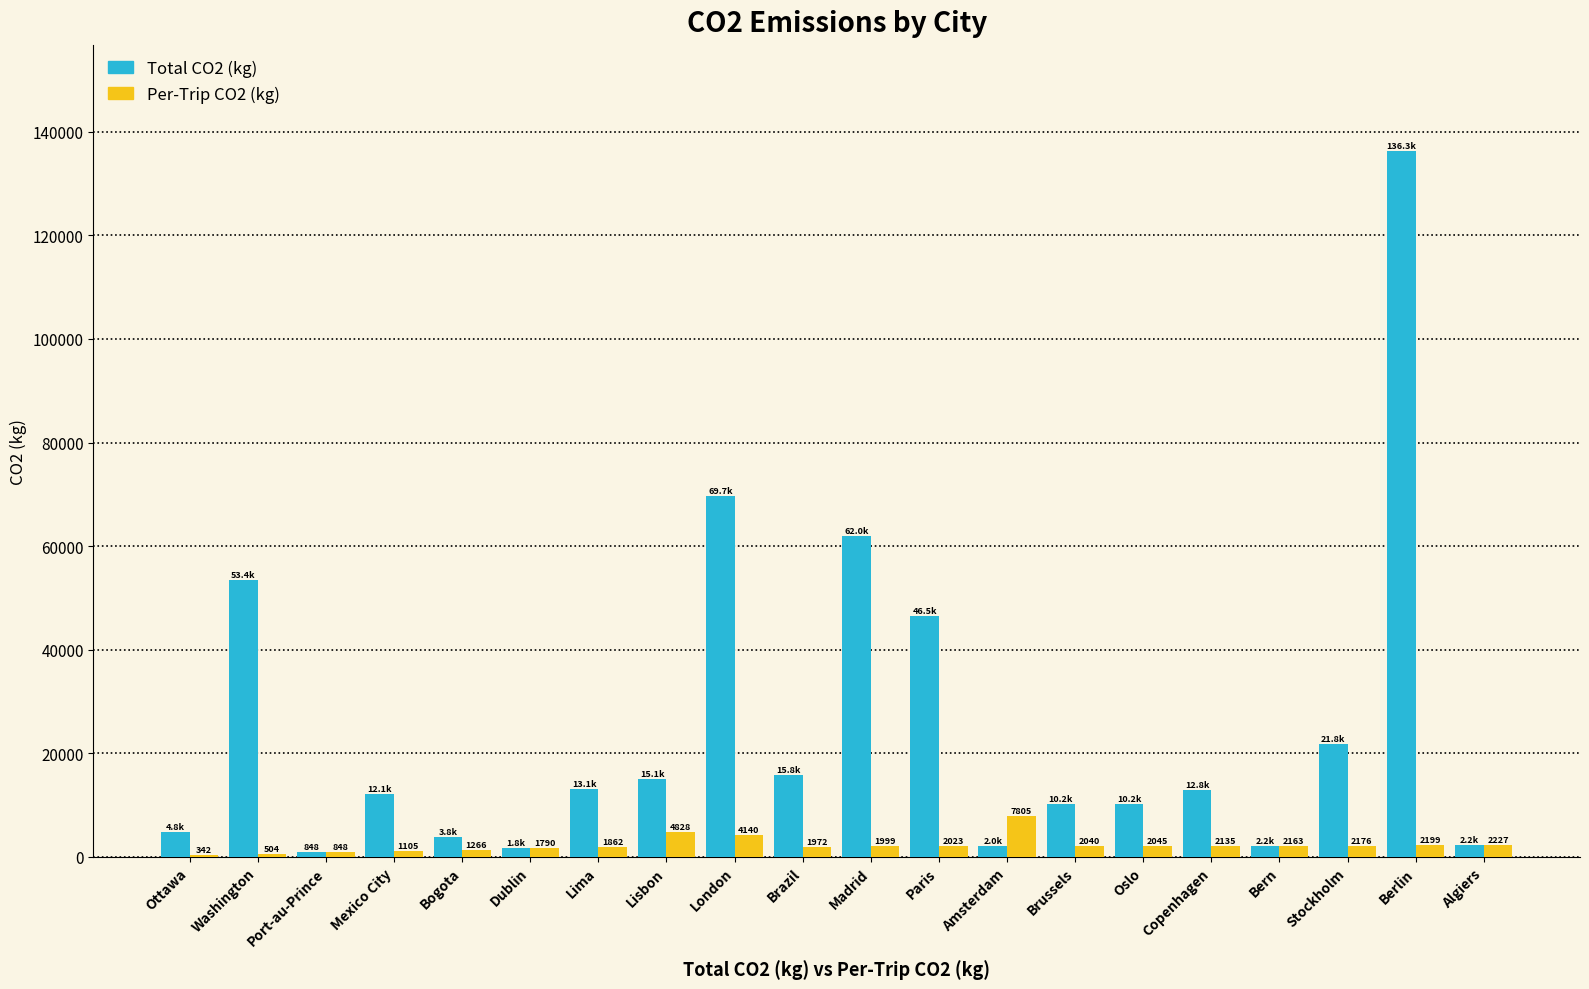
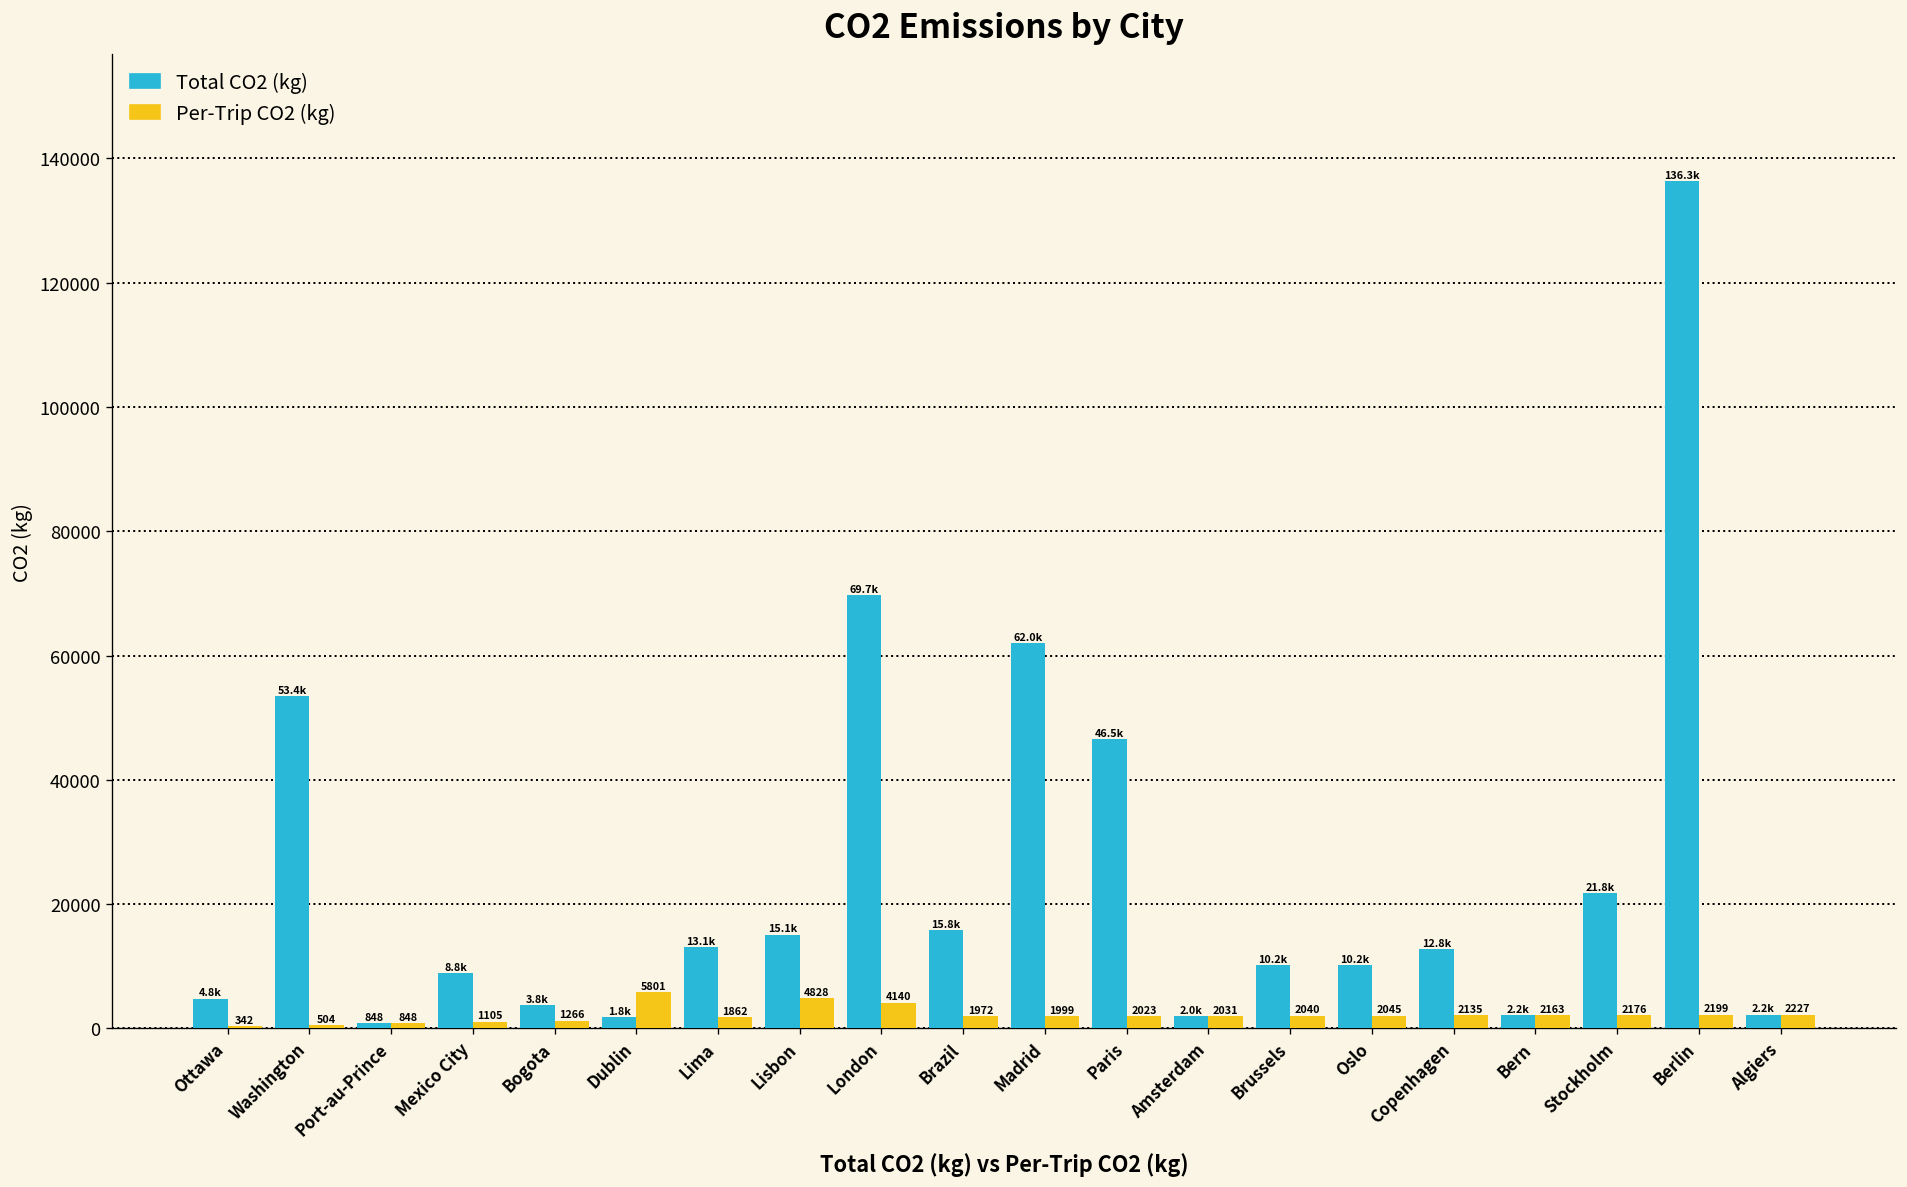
  {
    "Total CO2 (kg)": {
      "Ottawa": "4.8k",
      "Washington": "53.4k",
      "Port-au-Prince": "848",
-     "Mexico City": "12.1k",
+     "Mexico City": "8.8k",
      "Bogota": "3.8k",
      "Dublin": "1.8k",
      "Lima": "13.1k",
      "Lisbon": "15.1k",
      "London": "69.7k",
      "Brazil": "15.8k",
      "Madrid": "62.0k",
      "Paris": "46.5k",
      "Amsterdam": "2.0k",
      "Brussels": "10.2k",
      "Oslo": "10.2k",
      "Copenhagen": "12.8k",
      "Bern": "2.2k",
      "Stockholm": "21.8k",
      "Berlin": "136.3k",
      "Algiers": "2.2k"
    },
    "Per-Trip CO2 (kg)": {
      "Ottawa": "342",
      "Washington": "504",
      "Port-au-Prince": "848",
      "Mexico City": "1105",
      "Bogota": "1266",
-     "Dublin": "1790",
+     "Dublin": "5801",
      "Lima": "1862",
      "Lisbon": "4828",
      "London": "4140",
      "Brazil": "1972",
      "Madrid": "1999",
      "Paris": "2023",
-     "Amsterdam": "7805",
+     "Amsterdam": "2031",
      "Brussels": "2040",
      "Oslo": "2045",
      "Copenhagen": "2135",
      "Bern": "2163",
      "Stockholm": "2176",
      "Berlin": "2199",
      "Algiers": "2227"
    }
  }
